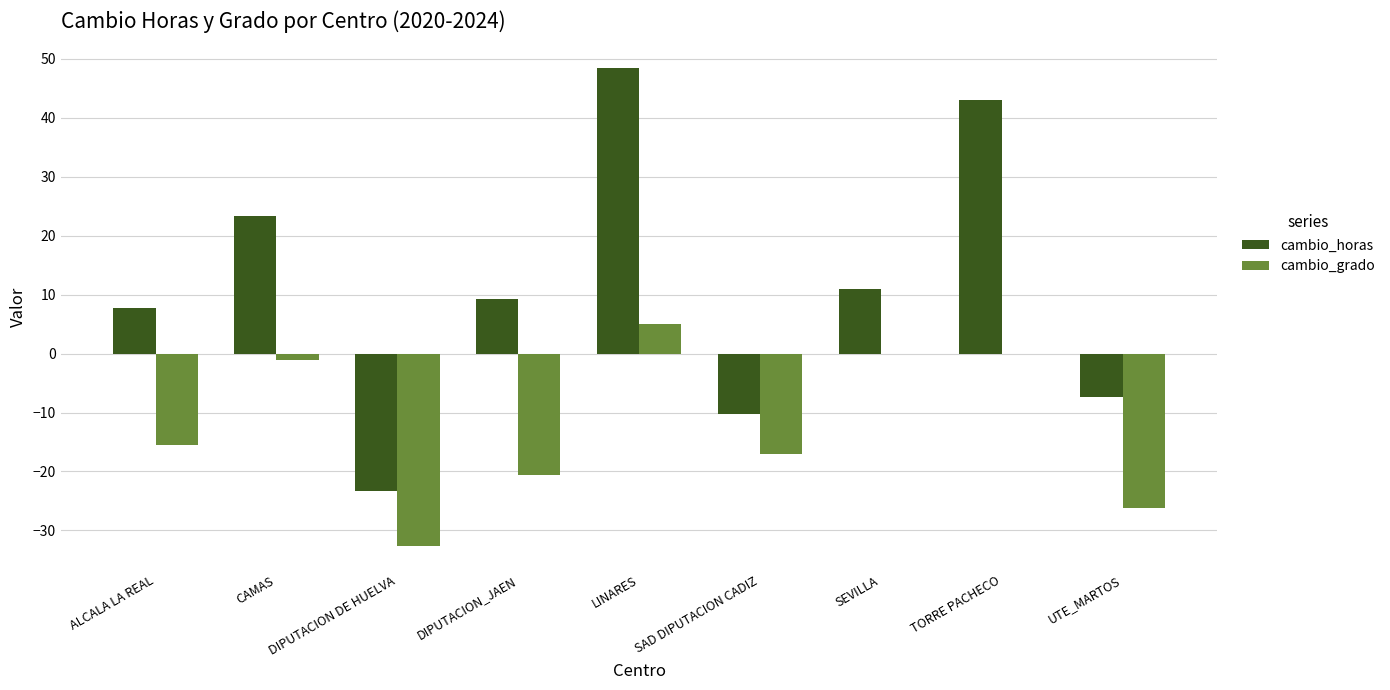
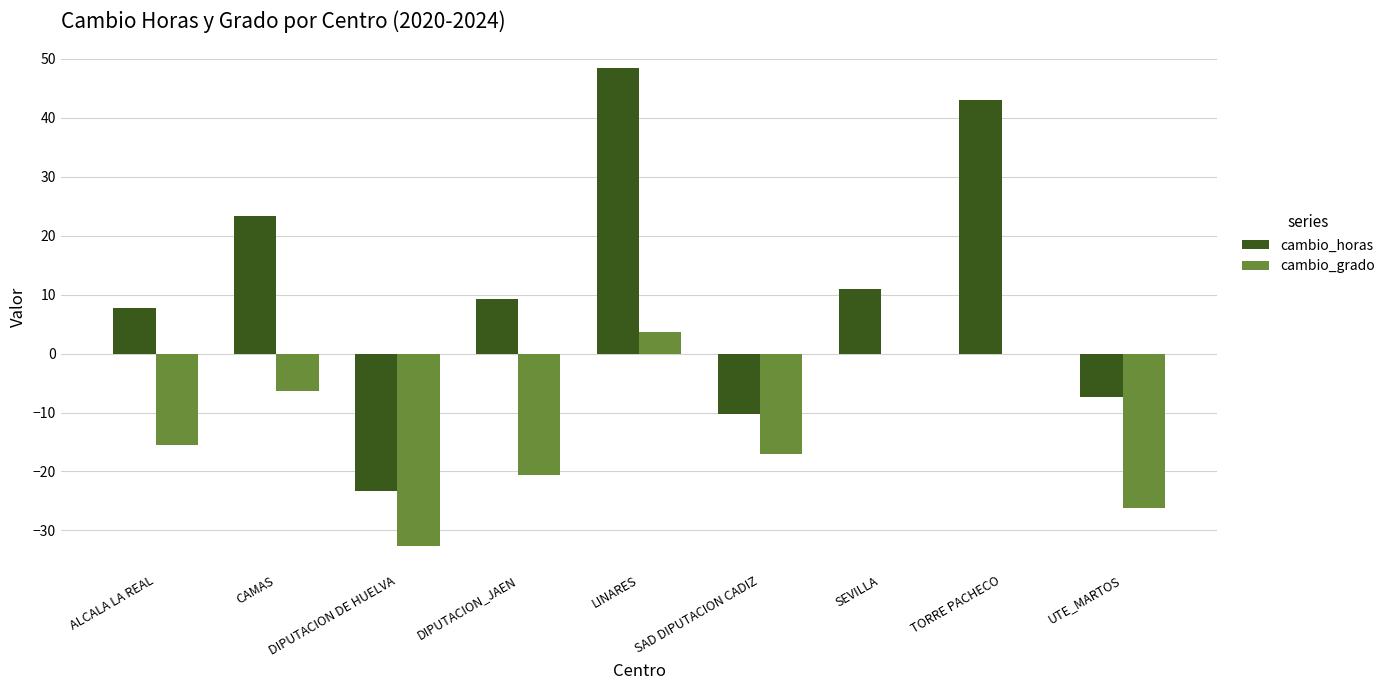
  {
    "cambio_horas": {
      "ALCALA LA REAL": 8,
      "CAMAS": 23,
      "DIPUTACION DE HUELVA": -23,
      "DIPUTACION_JAEN": 9,
      "LINARES": 48,
      "SAD DIPUTACION CADIZ": -10,
      "SEVILLA": 11,
      "TORRE PACHECO": 43,
      "UTE_MARTOS": -7
    },
    "cambio_grado": {
      "ALCALA LA REAL": -16,
-     "CAMAS": -1,
+     "CAMAS": -6,
      "DIPUTACION DE HUELVA": -33,
      "DIPUTACION_JAEN": -21,
-     "LINARES": 5,
+     "LINARES": 4,
      "SAD DIPUTACION CADIZ": -17,
      "SEVILLA": 0,
      "TORRE PACHECO": 0,
      "UTE_MARTOS": -26
    }
  }
